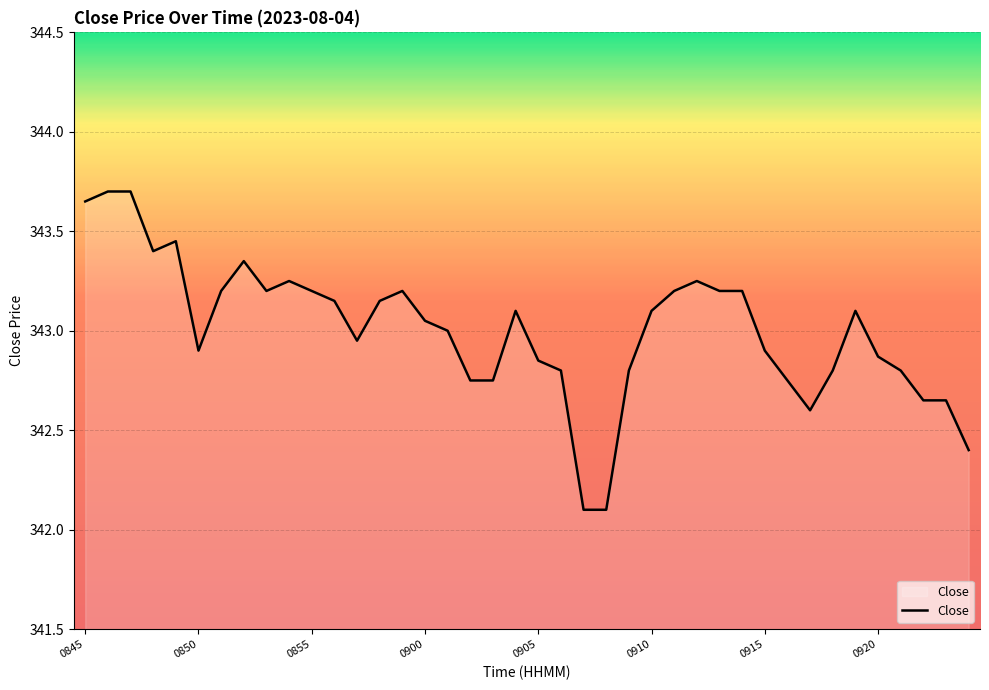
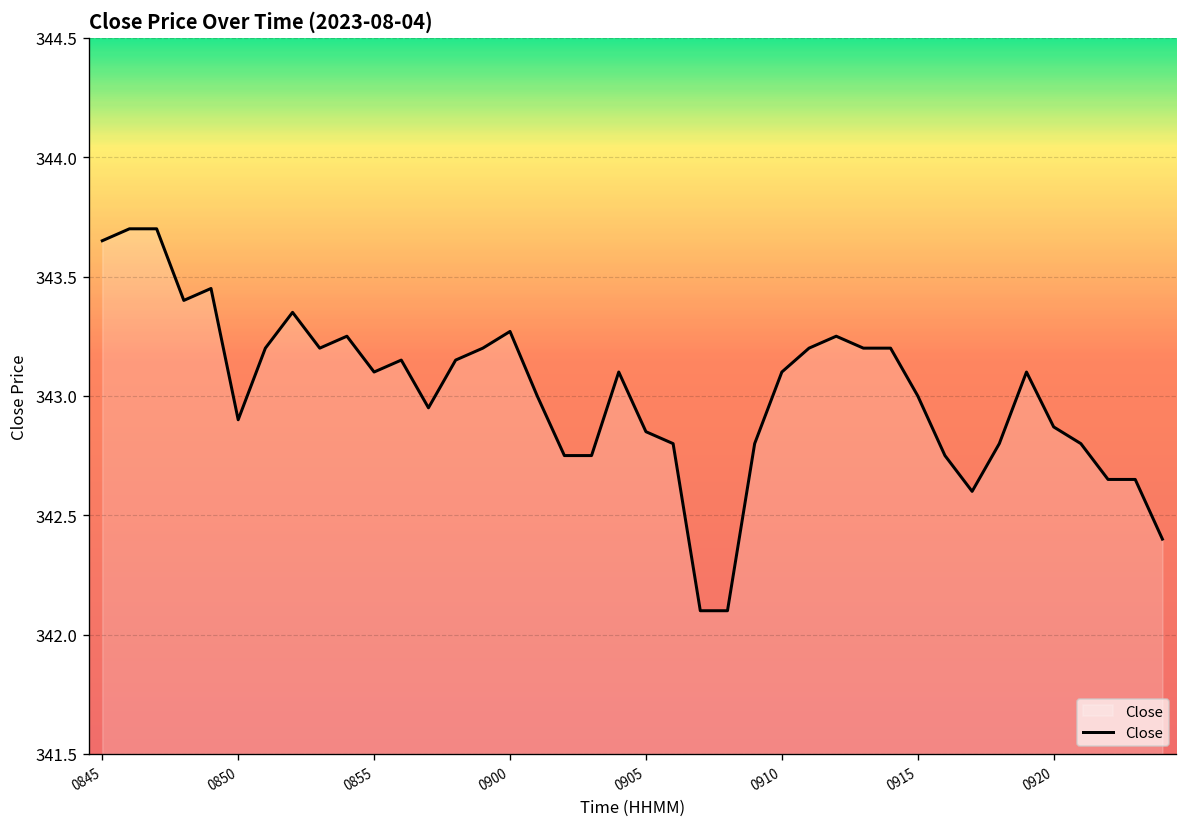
  {
    "0845": 343.65,
    "0850": 342.90,
-   "0855": 343.2,
-   "0900": 343.05,
+   "0855": 343.1,
+   "0900": 343.27,
    "0905": 342.85,
    "0910": 343.10,
-   "0915": 342.9,
+   "0915": 343.0,
    "0920": 342.87
  }
